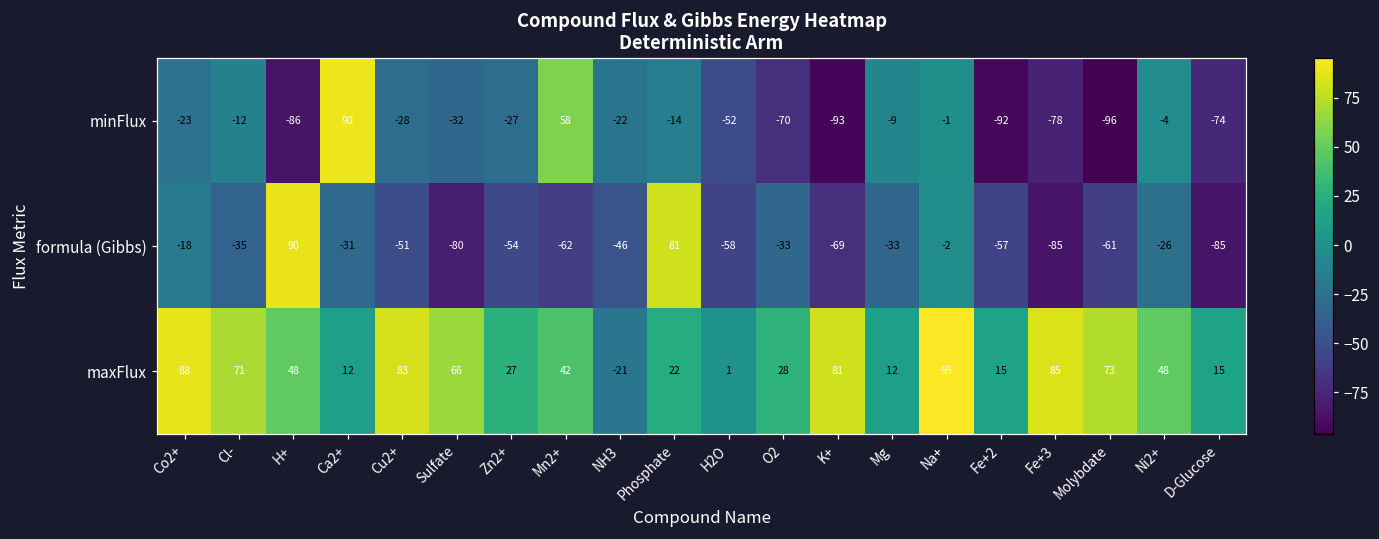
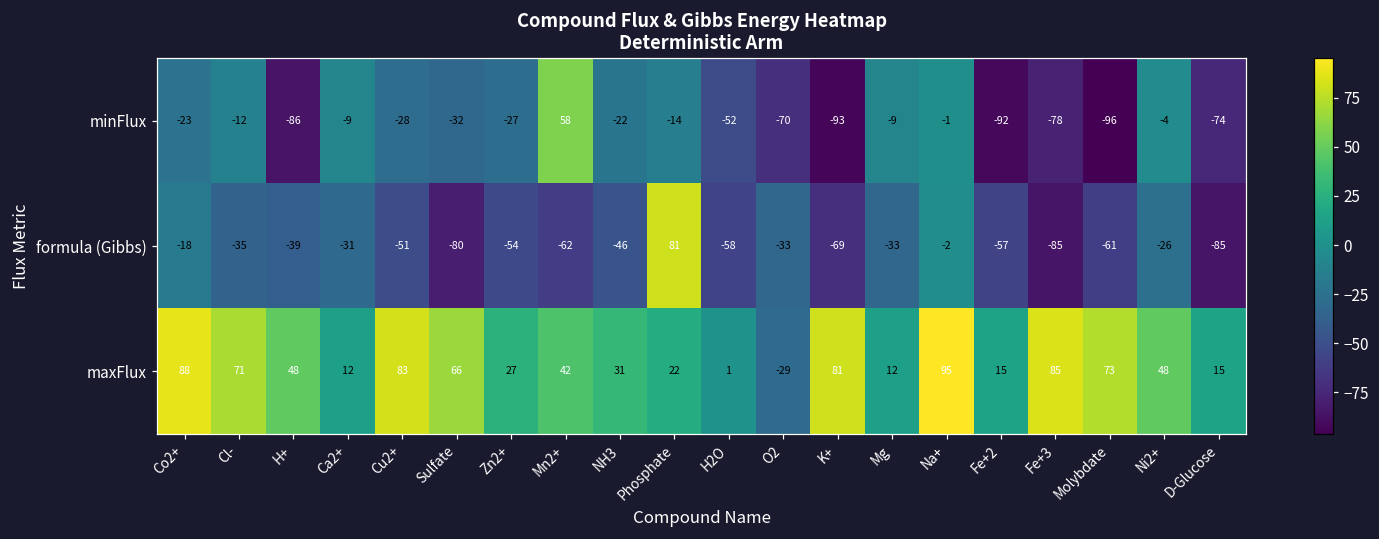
  {
    "minFlux": {
      "Co2+": -23,
      "Cl-": -12,
      "H+": -86,
-     "Ca2+": 90,
+     "Ca2+": -9,
      "Cu2+": -28,
      "Sulfate": -32,
      "Zn2+": -27,
      "Mn2+": 58,
      "NH3": -22,
      "Phosphate": -14,
      "H2O": -52,
      "O2": -70,
      "K+": -93,
      "Mg": -9,
      "Na+": -1,
      "Fe+2": -92,
      "Fe+3": -78,
      "Molybdate": -96,
      "Ni2+": -4,
      "D-Glucose": -74
    },
    "formula (Gibbs)": {
      "Co2+": -18,
      "Cl-": -35,
-     "H+": 90,
+     "H+": -39,
      "Ca2+": -31,
      "Cu2+": -51,
      "Sulfate": -80,
      "Zn2+": -54,
      "Mn2+": -62,
      "NH3": -46,
      "Phosphate": 81,
      "H2O": -58,
      "O2": -33,
      "K+": -69,
      "Mg": -33,
      "Na+": -2,
      "Fe+2": -57,
      "Fe+3": -85,
      "Molybdate": -61,
      "Ni2+": -26,
      "D-Glucose": -85
    },
    "maxFlux": {
      "Co2+": 88,
      "Cl-": 71,
      "H+": 48,
      "Ca2+": 12,
      "Cu2+": 83,
      "Sulfate": 66,
      "Zn2+": 27,
      "Mn2+": 42,
-     "NH3": -21,
+     "NH3": 31,
      "Phosphate": 22,
      "H2O": 1,
-     "O2": 28,
+     "O2": -29,
      "K+": 81,
      "Mg": 12,
      "Na+": 95,
      "Fe+2": 15,
      "Fe+3": 85,
      "Molybdate": 73,
      "Ni2+": 48,
      "D-Glucose": 15
    }
  }
